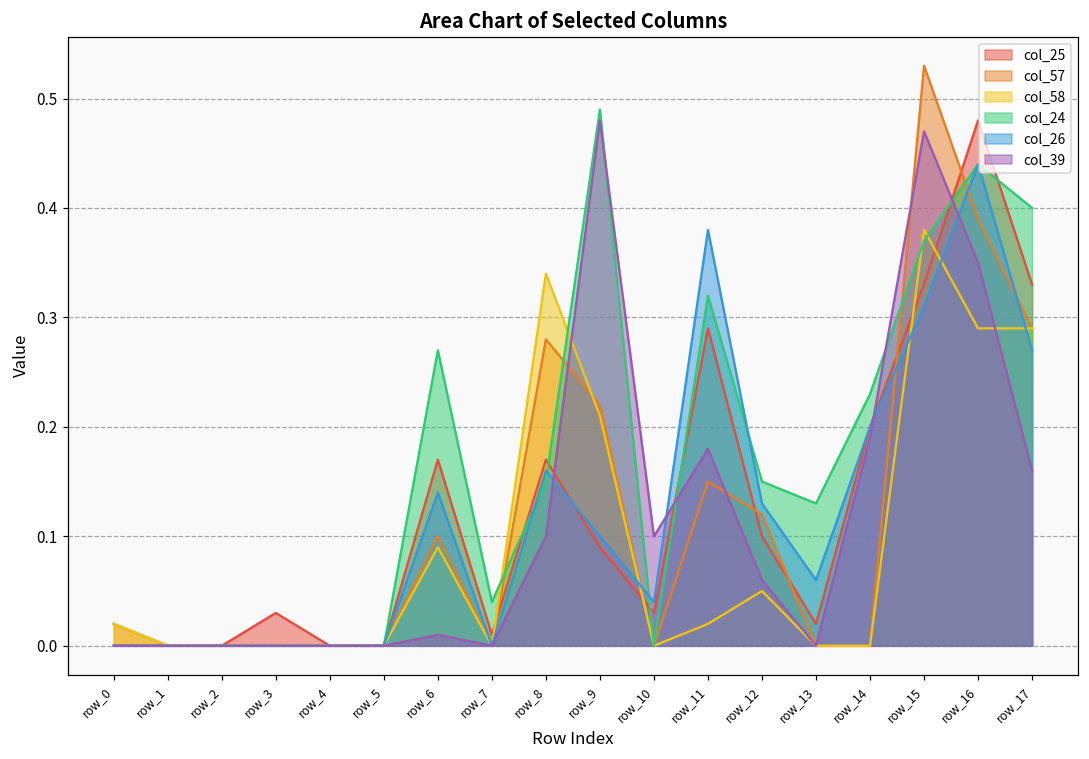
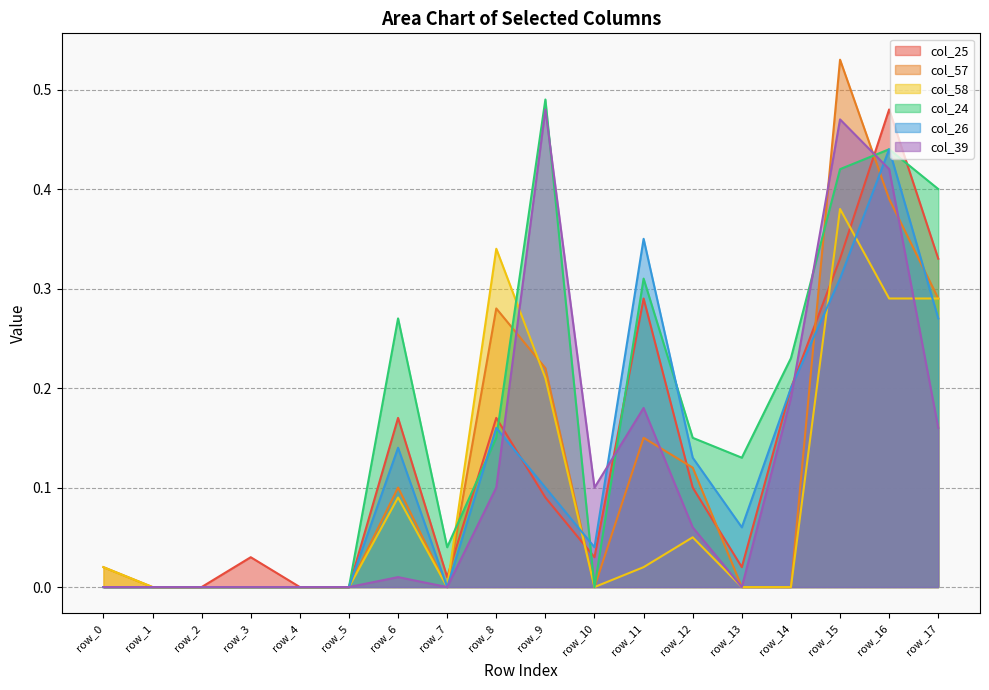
  {
    "col_24": {
      "row_6": 0.27,
      "row_7": 0.04,
      "row_8": 0.15,
      "row_9": 0.49,
-     "row_11": 0.32,
+     "row_11": 0.31,
      "row_12": 0.15,
      "row_13": 0.13,
      "row_14": 0.23,
-     "row_15": 0.37,
+     "row_15": 0.42,
      "row_17": 0.40
    },
    "col_26": {
      "row_6": 0.14,
      "row_8": 0.16,
      "row_9": 0.10,
      "row_10": 0.04,
-     "row_11": 0.38,
+     "row_11": 0.35,
      "row_12": 0.13,
      "row_13": 0.06,
      "row_15": 0.31,
      "row_17": 0.27
    },
    "col_39": {
      "row_6": 0.01,
      "row_8": 0.10,
      "row_9": 0.48,
      "row_10": 0.10,
      "row_11": 0.18,
      "row_12": 0.06,
      "row_14": 0.19,
      "row_15": 0.47,
-     "row_16": 0.35,
+     "row_16": 0.42,
      "row_17": 0.16
    }
  }
